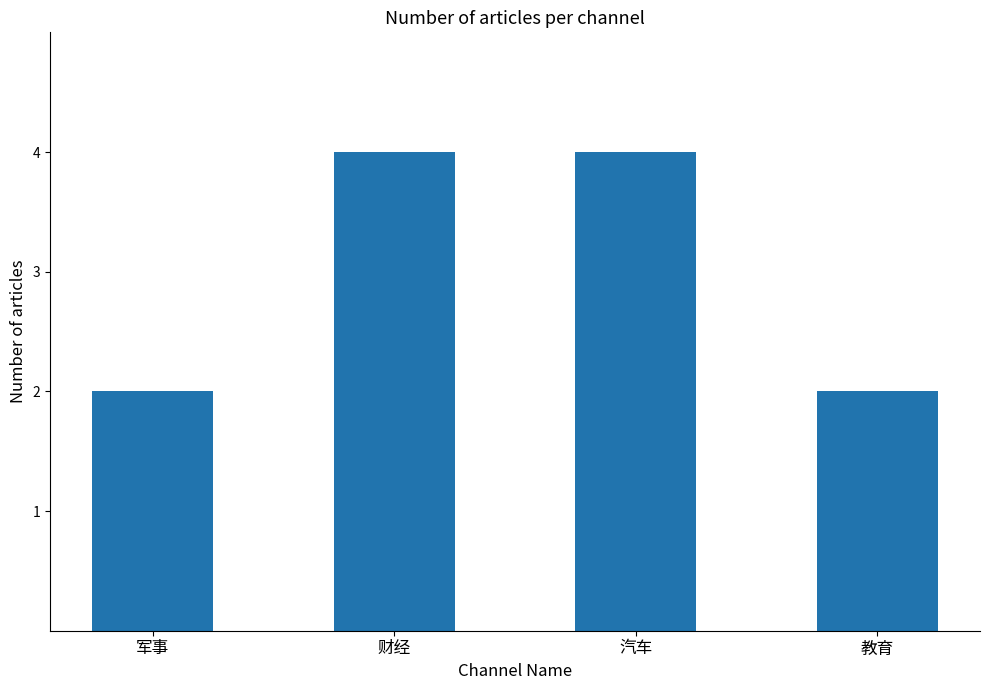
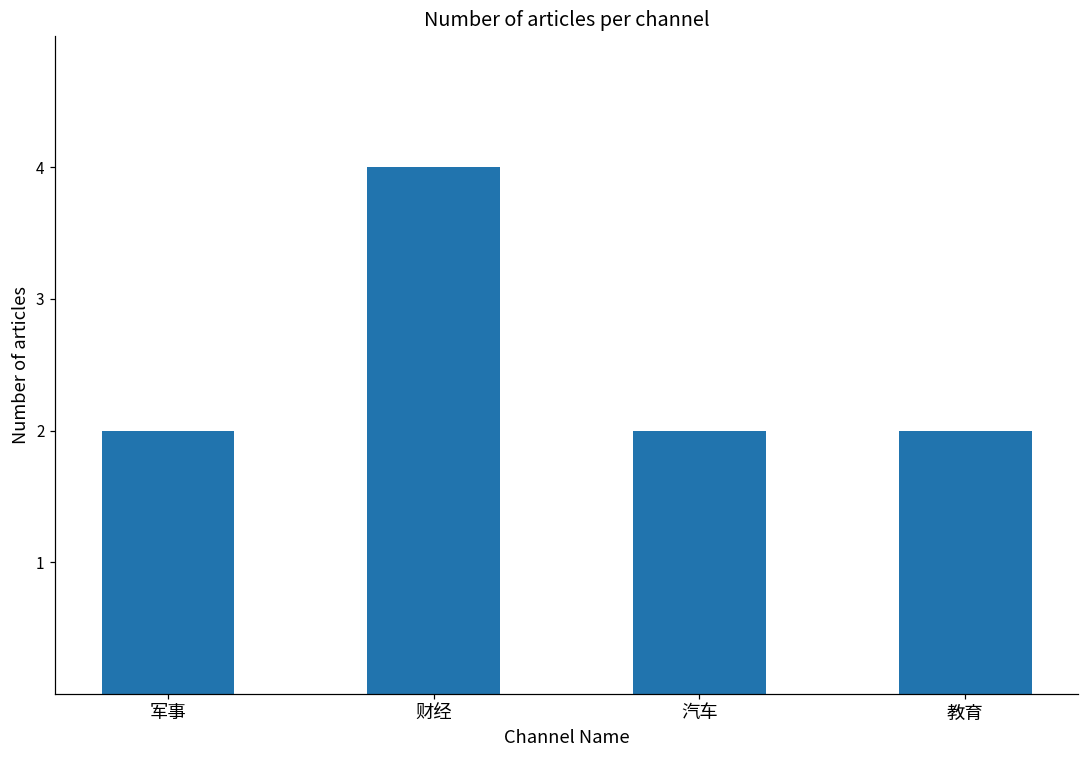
  {
    "军事": 2,
    "财经": 4,
-   "汽车": 4,
+   "汽车": 2,
    "教育": 2
  }
